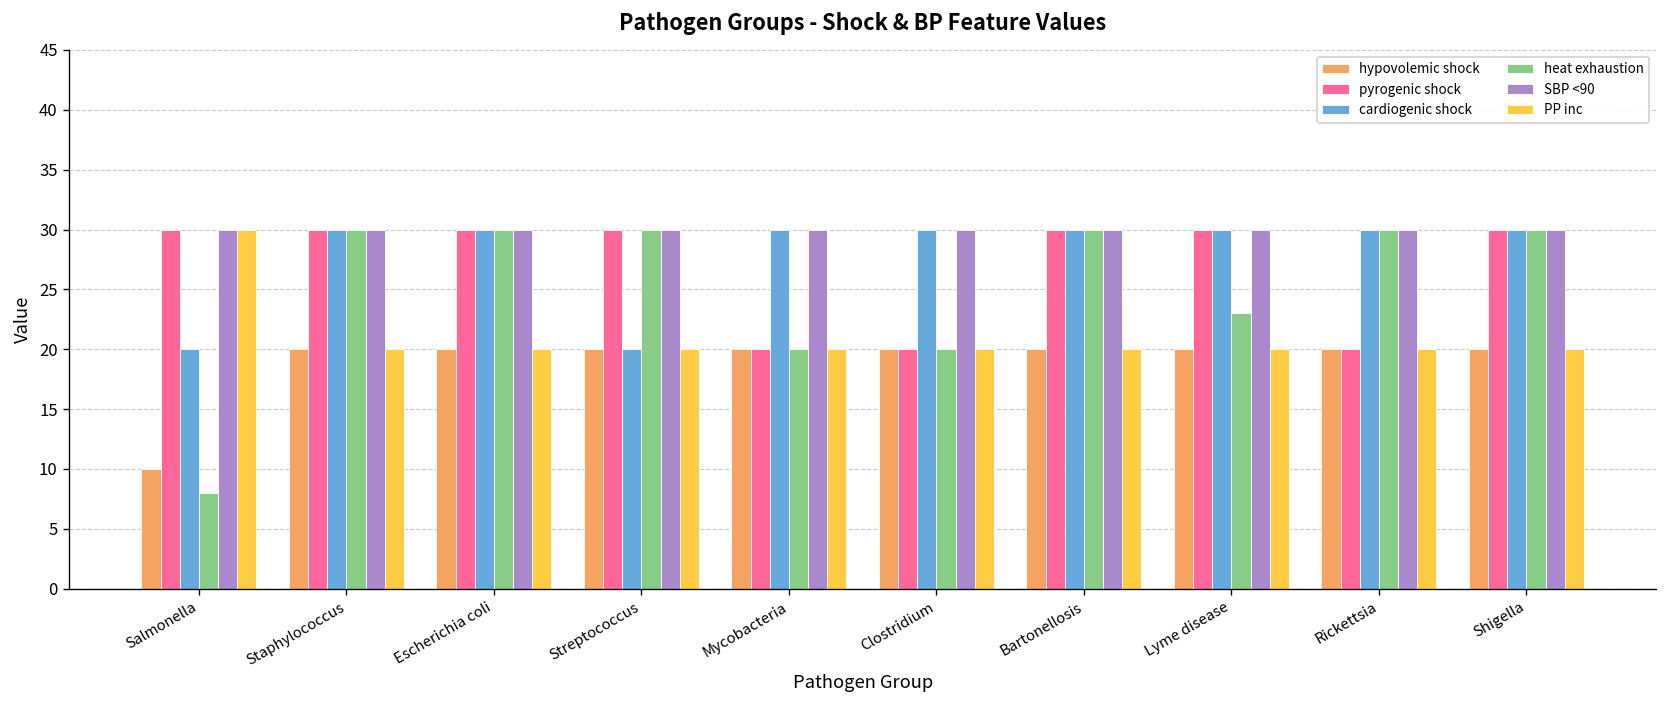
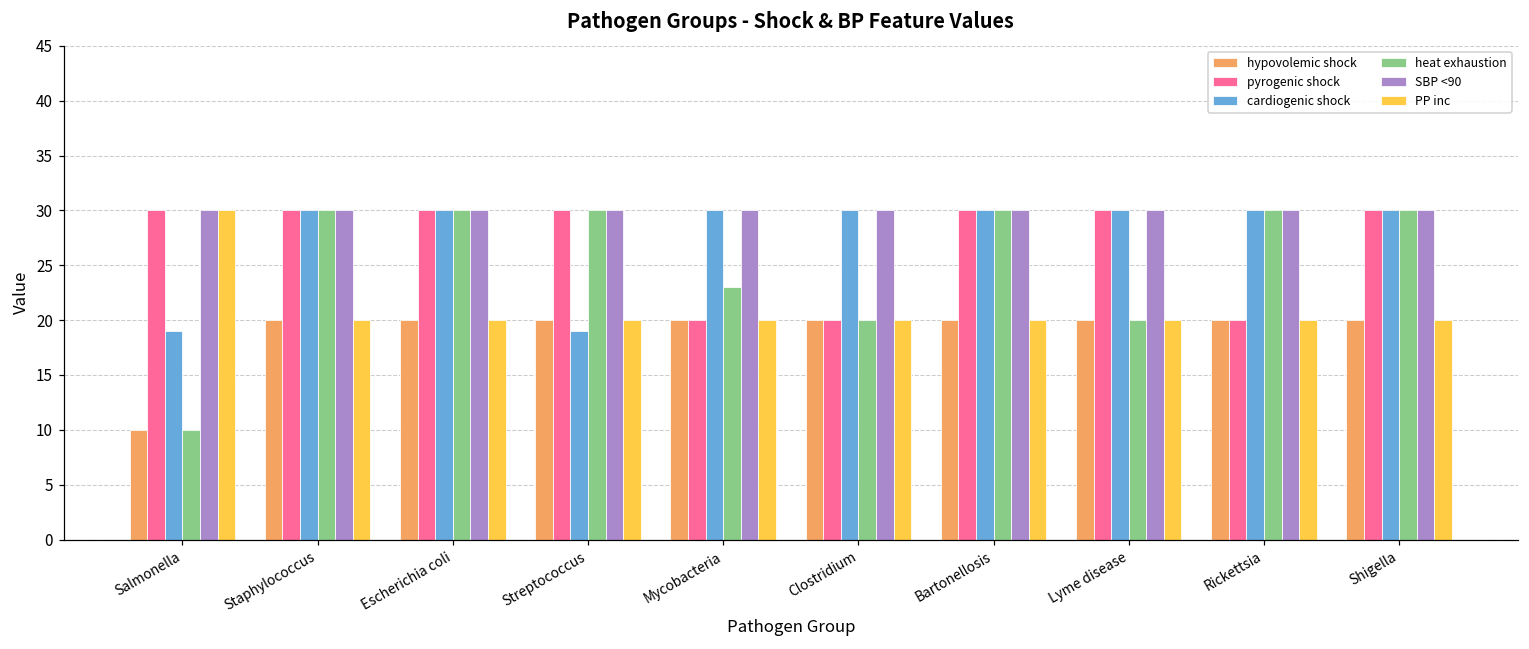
  {
    "pyrogenic shock": {
      "Salmonella": 30,
      "Staphylococcus": 30,
      "Escherichia coli": 30,
      "Streptococcus": 30,
      "Mycobacteria": 20,
      "Clostridium": 20,
      "Bartonellosis": 30,
      "Lyme disease": 30,
      "Rickettsia": 20,
      "Shigella": 30
    },
    "cardiogenic shock": {
-     "Salmonella": 20,
+     "Salmonella": 19,
      "Staphylococcus": 30,
      "Escherichia coli": 30,
-     "Streptococcus": 20,
+     "Streptococcus": 19,
      "Mycobacteria": 30,
      "Clostridium": 30,
      "Bartonellosis": 30,
      "Lyme disease": 30,
      "Rickettsia": 30,
      "Shigella": 30
    },
    "heat exhaustion": {
-     "Salmonella": 8,
+     "Salmonella": 10,
      "Staphylococcus": 30,
      "Escherichia coli": 30,
      "Streptococcus": 30,
-     "Mycobacteria": 20,
+     "Mycobacteria": 23,
      "Clostridium": 20,
      "Bartonellosis": 30,
-     "Lyme disease": 23,
+     "Lyme disease": 20,
      "Rickettsia": 30,
      "Shigella": 30
    },
    "SBP <90": {
      "Salmonella": 30,
      "Staphylococcus": 30,
      "Escherichia coli": 30,
      "Streptococcus": 30,
      "Mycobacteria": 30,
      "Clostridium": 30,
      "Bartonellosis": 30,
      "Lyme disease": 30,
      "Rickettsia": 30,
      "Shigella": 30
    }
  }
